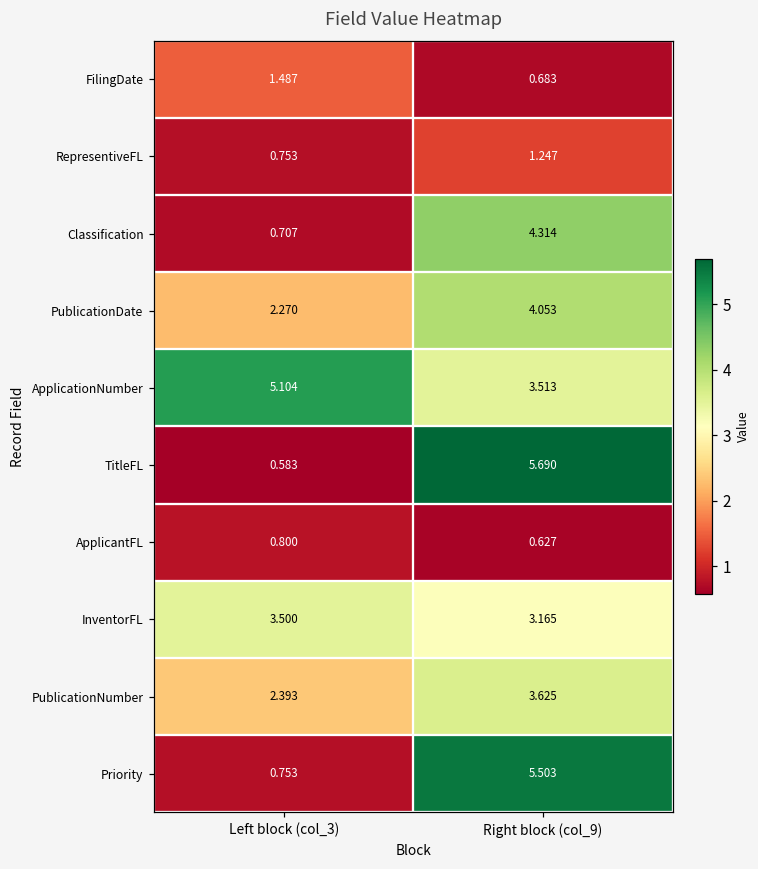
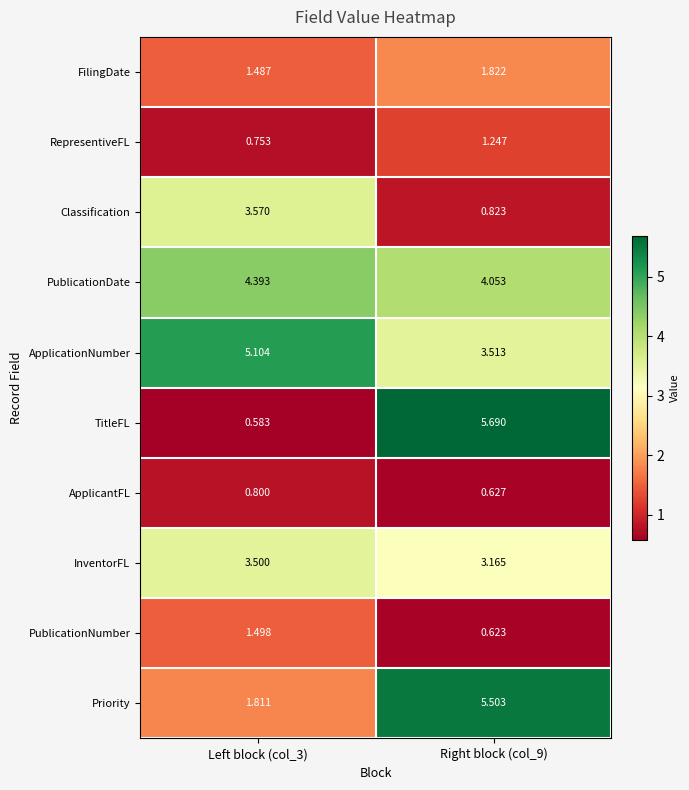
  {
    "FilingDate": {
      "Left block (col_3)": 1.487,
-     "Right block (col_9)": 0.683
+     "Right block (col_9)": 1.822
    },
    "RepresentiveFL": {
      "Left block (col_3)": 0.753,
      "Right block (col_9)": 1.247
    },
    "Classification": {
-     "Left block (col_3)": 0.707,
-     "Right block (col_9)": 4.314
+     "Left block (col_3)": 3.570,
+     "Right block (col_9)": 0.823
    },
    "PublicationDate": {
-     "Left block (col_3)": 2.270,
+     "Left block (col_3)": 4.393,
      "Right block (col_9)": 4.053
    },
    "ApplicationNumber": {
      "Left block (col_3)": 5.104,
      "Right block (col_9)": 3.513
    },
    "TitleFL": {
      "Left block (col_3)": 0.583,
      "Right block (col_9)": 5.690
    },
    "ApplicantFL": {
      "Left block (col_3)": 0.800,
      "Right block (col_9)": 0.627
    },
    "InventorFL": {
      "Left block (col_3)": 3.500,
      "Right block (col_9)": 3.165
    },
    "PublicationNumber": {
-     "Left block (col_3)": 2.393,
-     "Right block (col_9)": 3.625
+     "Left block (col_3)": 1.498,
+     "Right block (col_9)": 0.623
    },
    "Priority": {
-     "Left block (col_3)": 0.753,
+     "Left block (col_3)": 1.811,
      "Right block (col_9)": 5.503
    }
  }
